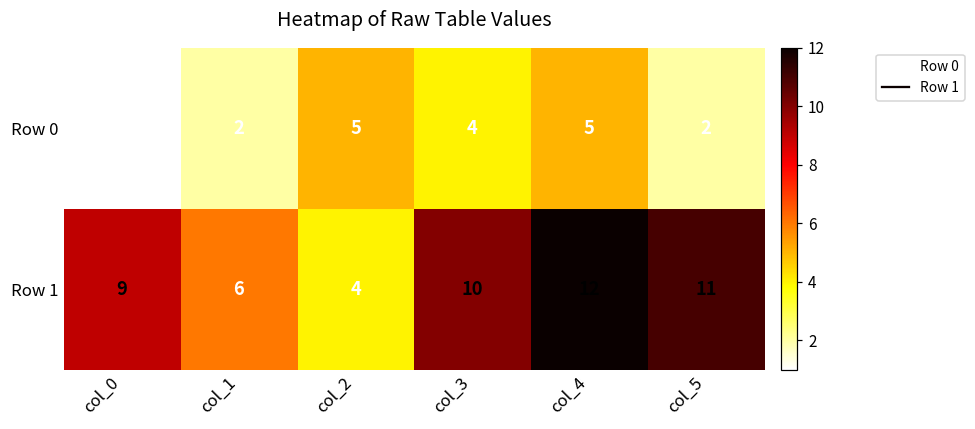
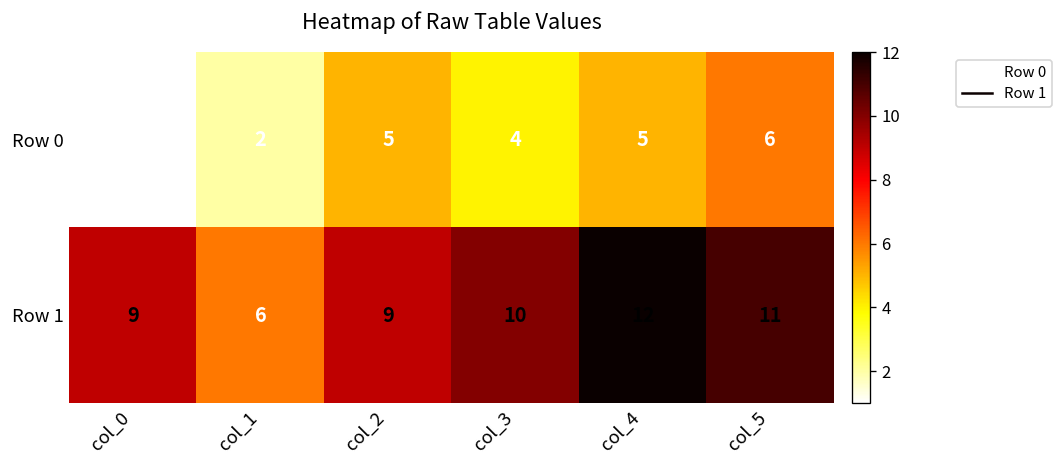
  {
    "Row 0": {
      "col_1": 2,
      "col_2": 5,
      "col_3": 4,
      "col_4": 5,
-     "col_5": 2
+     "col_5": 6
    },
    "Row 1": {
      "col_0": 9,
      "col_1": 6,
-     "col_2": 4,
+     "col_2": 9,
      "col_3": 10,
      "col_5": 11
    }
  }
